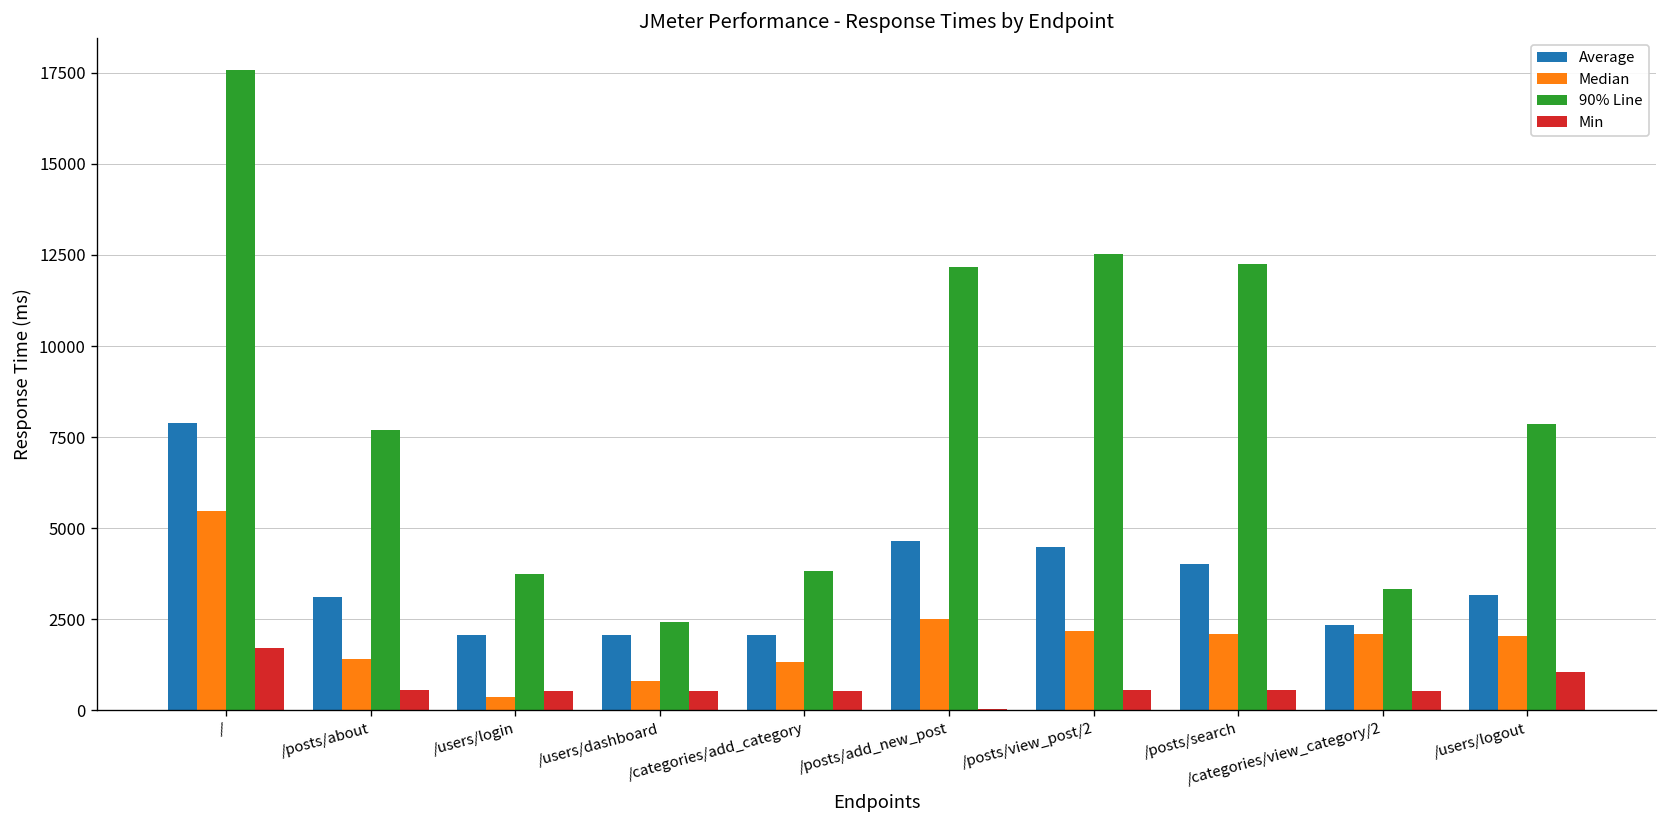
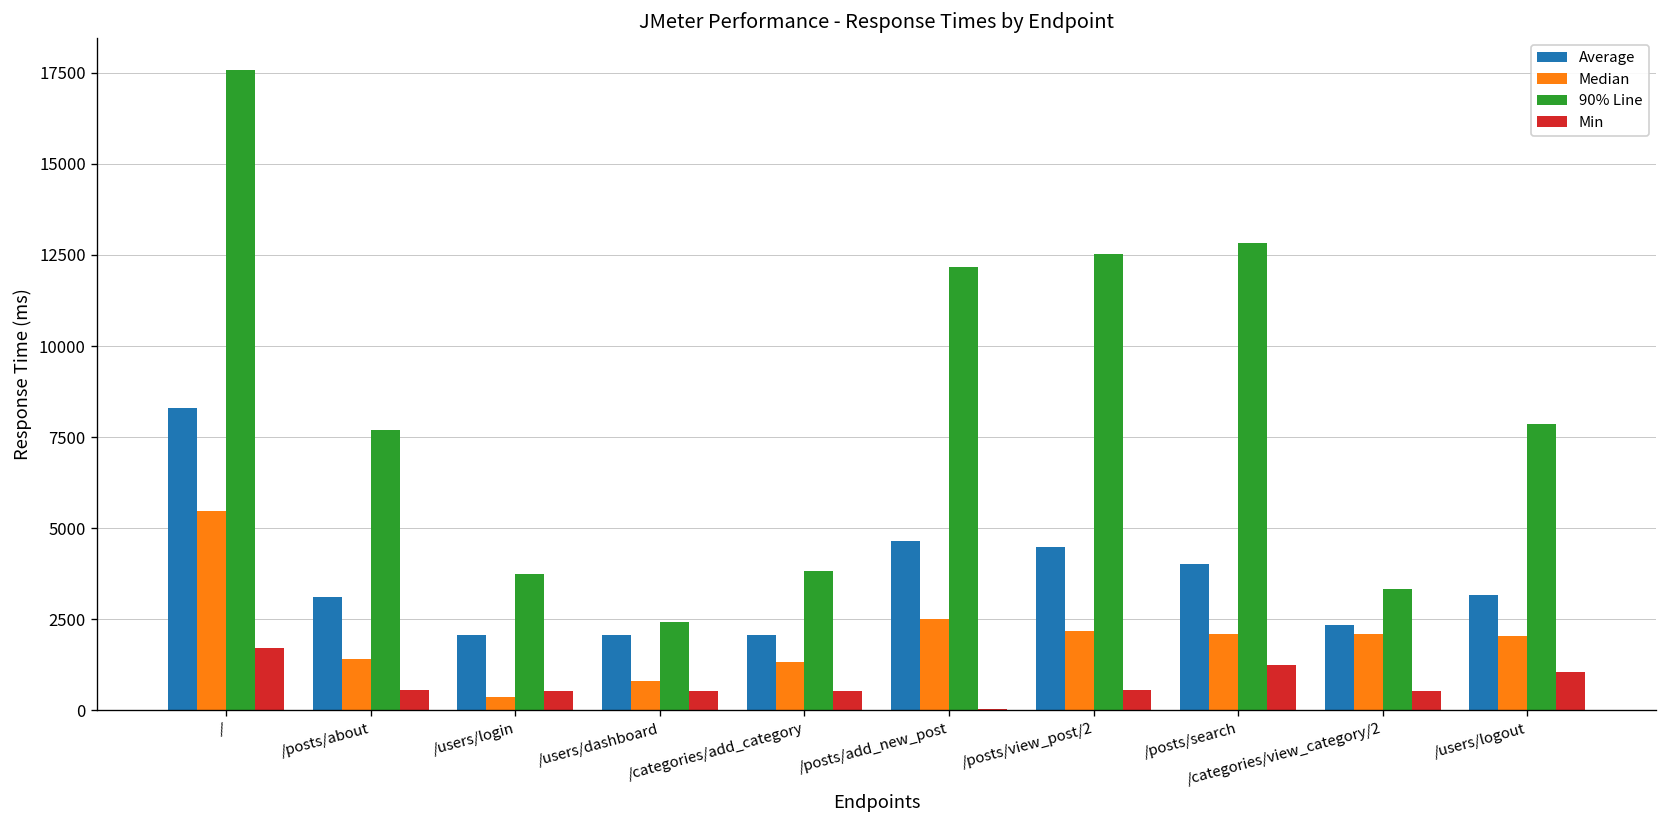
  {
    "Average": {
-     "/": 7900,
+     "/": 8300,
      "/posts/about": 3100,
      "/users/login": 2100,
      "/users/dashboard": 2100,
      "/categories/add_category": 2100,
      "/posts/add_new_post": 4700,
      "/posts/view_post/2": 4500,
      "/posts/search": 4000,
      "/categories/view_category/2": 2300,
      "/users/logout": 3200
    },
    "Median": {
      "/": 5500,
      "/posts/about": 1400,
      "/users/login": 400,
      "/users/dashboard": 800,
      "/categories/add_category": 1300,
      "/posts/add_new_post": 2500,
      "/posts/view_post/2": 2200,
      "/posts/search": 2100,
      "/categories/view_category/2": 2100,
      "/users/logout": 2000
    },
    "90% Line": {
      "/": 17600,
      "/posts/about": 7700,
      "/users/login": 3800,
      "/users/dashboard": 2400,
      "/categories/add_category": 3800,
      "/posts/add_new_post": 12200,
      "/posts/view_post/2": 12500,
-     "/posts/search": 12200,
+     "/posts/search": 12800,
      "/categories/view_category/2": 3300,
      "/users/logout": 7900
    },
    "Min": {
      "/": 1700,
      "/posts/about": 600,
      "/users/login": 500,
      "/users/dashboard": 500,
      "/categories/add_category": 500,
      "/posts/view_post/2": 600,
-     "/posts/search": 600,
+     "/posts/search": 1200,
      "/categories/view_category/2": 500,
      "/users/logout": 1000
    }
  }
